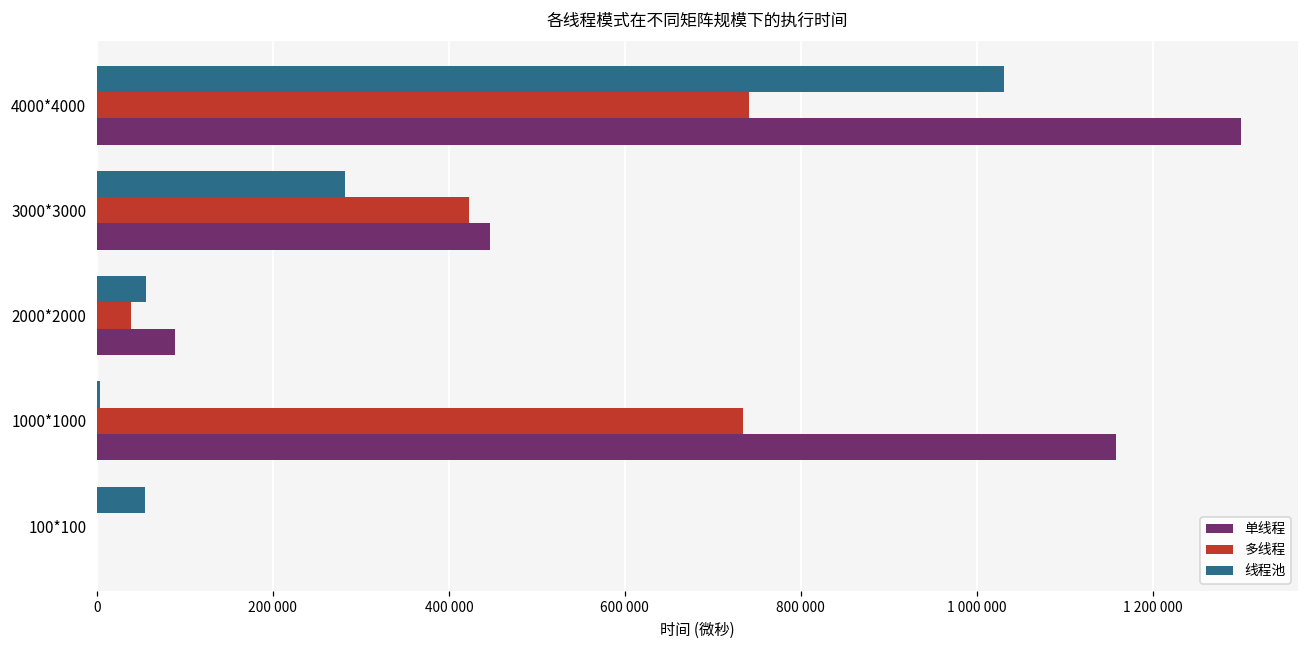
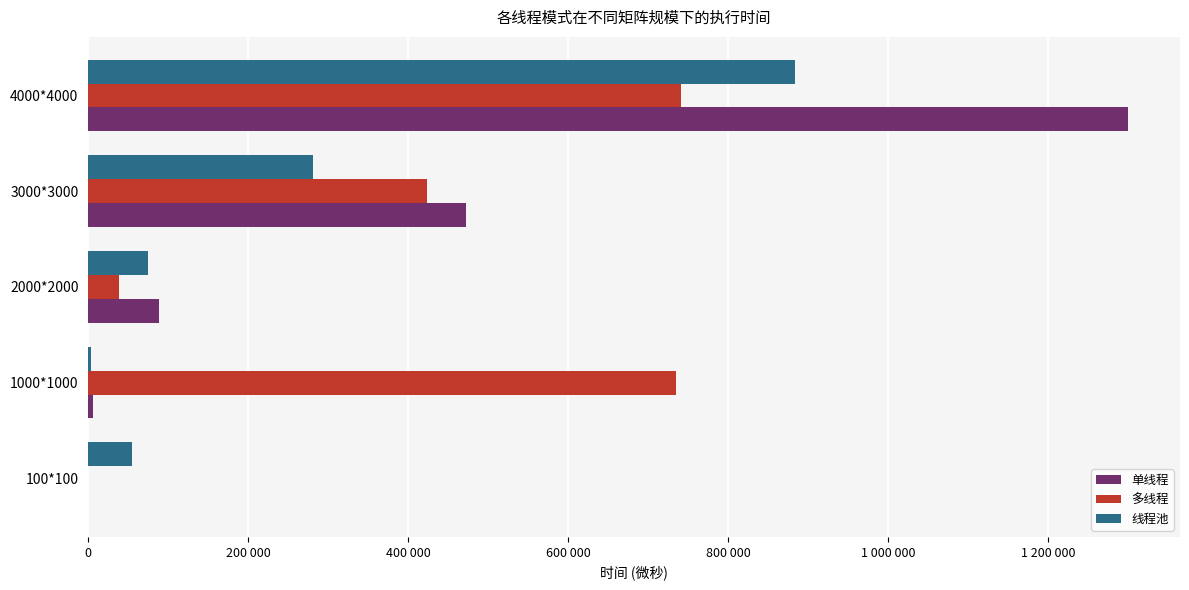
  {
    "单线程": {
      "4000*4000": 1300000,
-     "3000*3000": 450000,
+     "3000*3000": 470000,
      "2000*2000": 90000,
-     "1000*1000": 1160000
+     "1000*1000": 10000
    },
    "多线程": {
      "4000*4000": 740000,
      "3000*3000": 420000,
      "2000*2000": 40000,
      "1000*1000": 730000
    },
    "线程池": {
-     "4000*4000": 1030000,
+     "4000*4000": 880000,
      "3000*3000": 280000,
-     "2000*2000": 60000,
+     "2000*2000": 70000,
      "1000*1000": 0,
      "100*100": 50000
    }
  }
